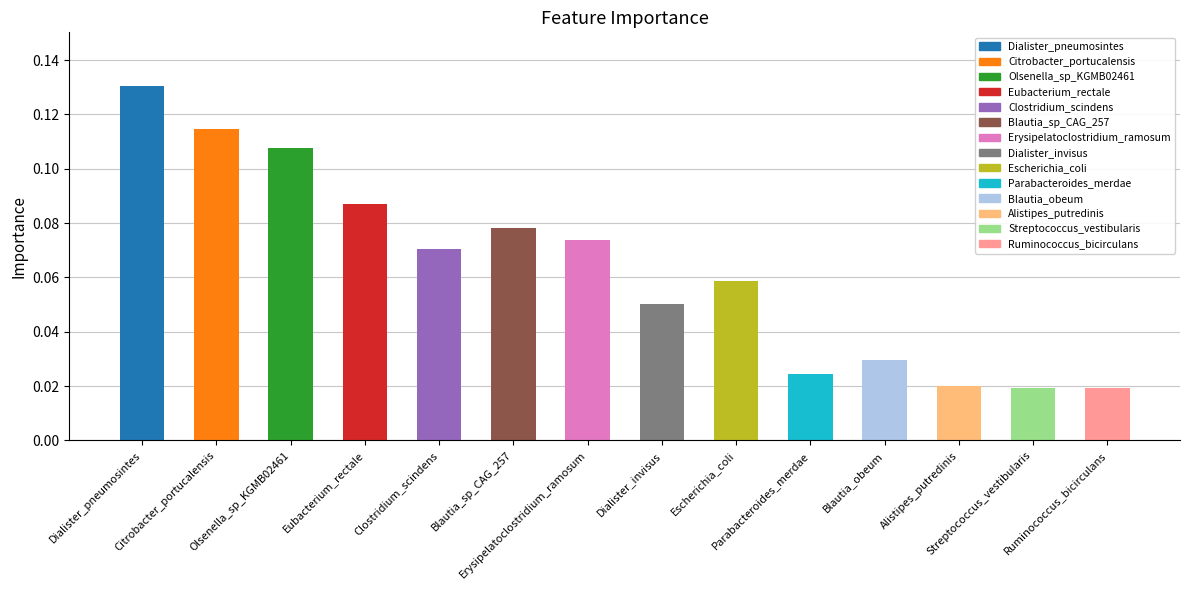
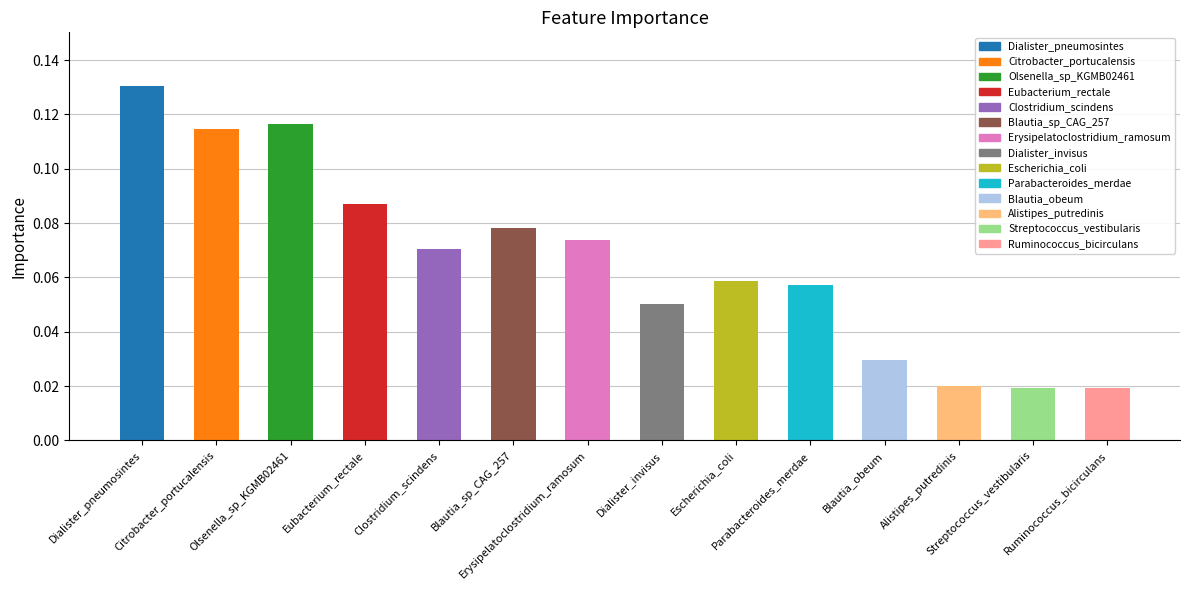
  {
    "Dialister_pneumosintes": 0.131,
    "Citrobacter_portucalensis": 0.115,
-   "Olsenella_sp_KGMB02461": 0.107,
+   "Olsenella_sp_KGMB02461": 0.117,
    "Eubacterium_rectale": 0.087,
    "Clostridium_scindens": 0.070,
    "Blautia_sp_CAG_257": 0.078,
    "Erysipelatoclostridium_ramosum": 0.074,
    "Dialister_invisus": 0.050,
    "Escherichia_coli": 0.059,
-   "Parabacteroides_merdae": 0.024,
+   "Parabacteroides_merdae": 0.057,
    "Blautia_obeum": 0.029,
    "Alistipes_putredinis": 0.020,
    "Streptococcus_vestibularis": 0.019,
    "Ruminococcus_bicirculans": 0.019
  }
